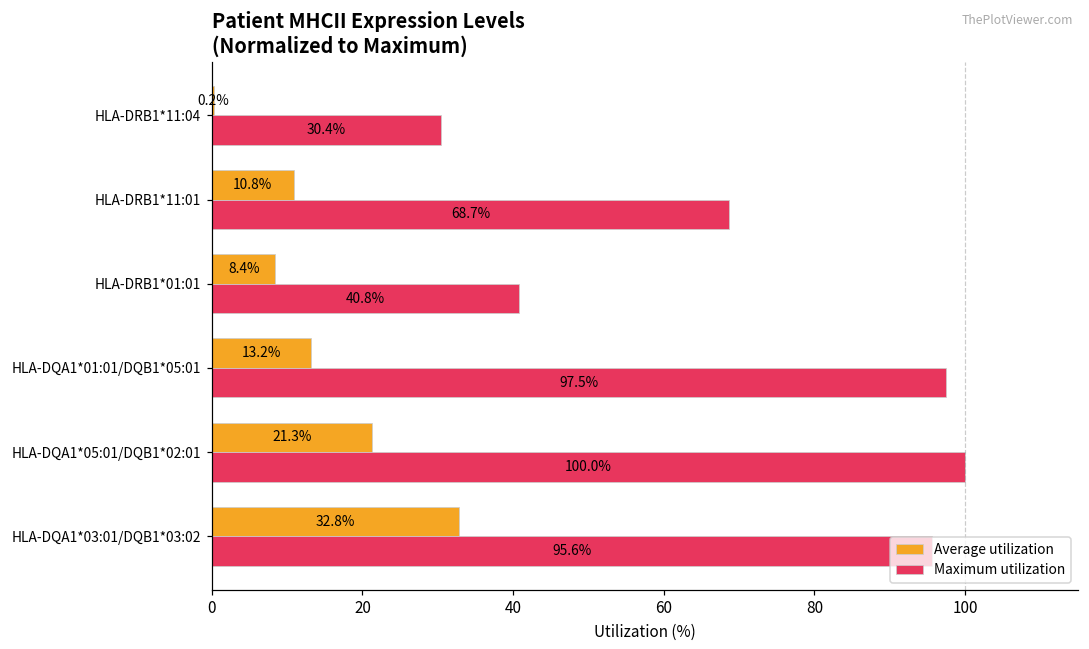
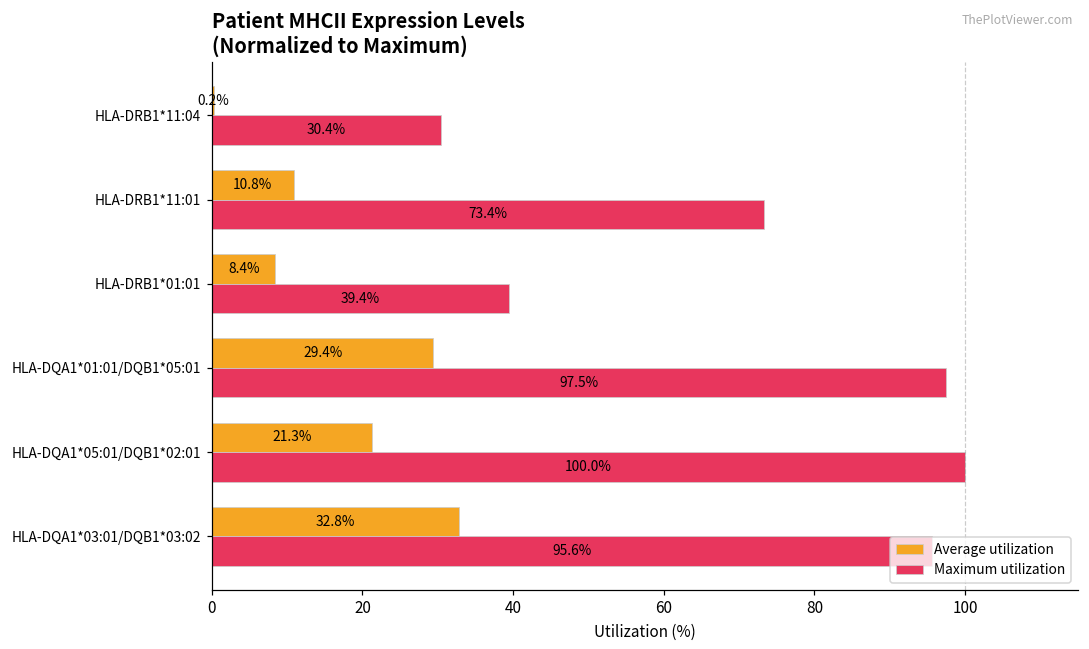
  {
    "Average utilization": {
      "HLA-DRB1*11:04": "0.2%",
      "HLA-DRB1*11:01": "10.8%",
      "HLA-DRB1*01:01": "8.4%",
-     "HLA-DQA1*01:01/DQB1*05:01": "13.2%",
+     "HLA-DQA1*01:01/DQB1*05:01": "29.4%",
      "HLA-DQA1*05:01/DQB1*02:01": "21.3%",
      "HLA-DQA1*03:01/DQB1*03:02": "32.8%"
    },
    "Maximum utilization": {
      "HLA-DRB1*11:04": "30.4%",
-     "HLA-DRB1*11:01": "68.7%",
-     "HLA-DRB1*01:01": "40.8%",
+     "HLA-DRB1*11:01": "73.4%",
+     "HLA-DRB1*01:01": "39.4%",
      "HLA-DQA1*01:01/DQB1*05:01": "97.5%",
      "HLA-DQA1*05:01/DQB1*02:01": "100.0%"
    }
  }
